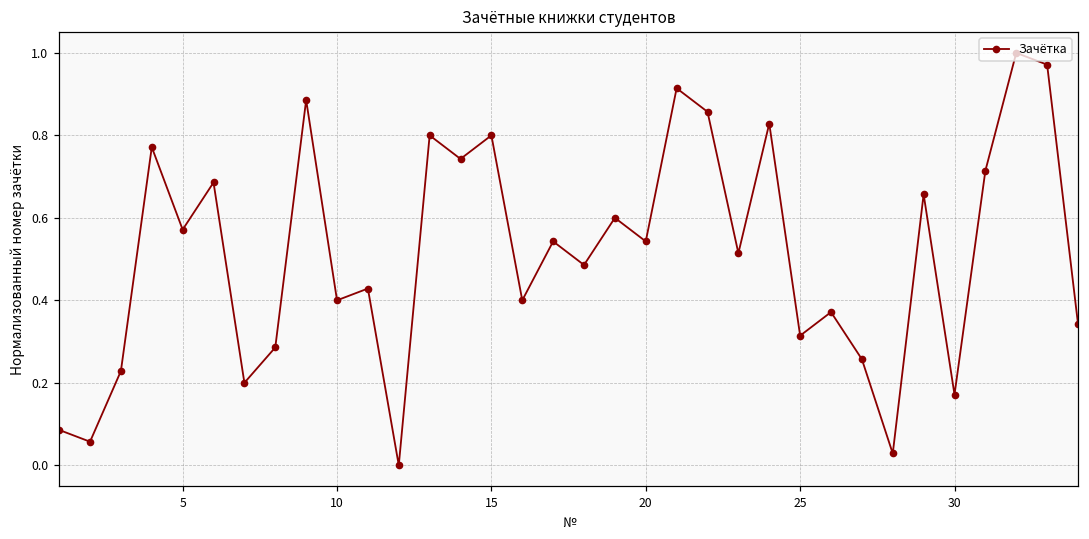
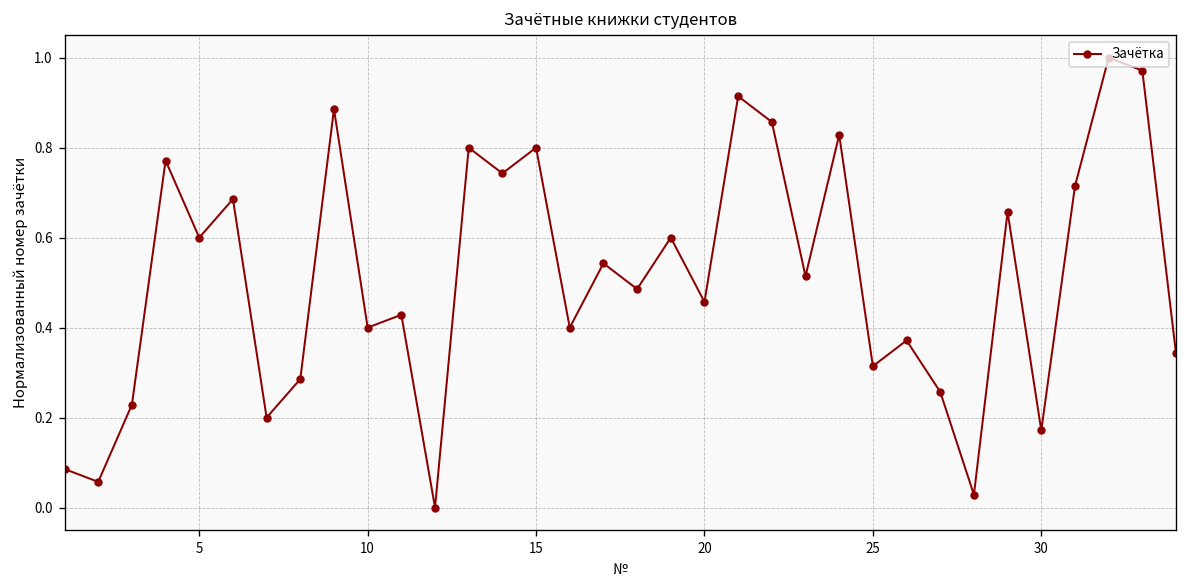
  {
-   "5": 0.57,
+   "5": 0.60,
    "10": 0.40,
    "15": 0.80,
-   "20": 0.54,
+   "20": 0.46,
    "25": 0.31,
    "30": 0.17
  }
